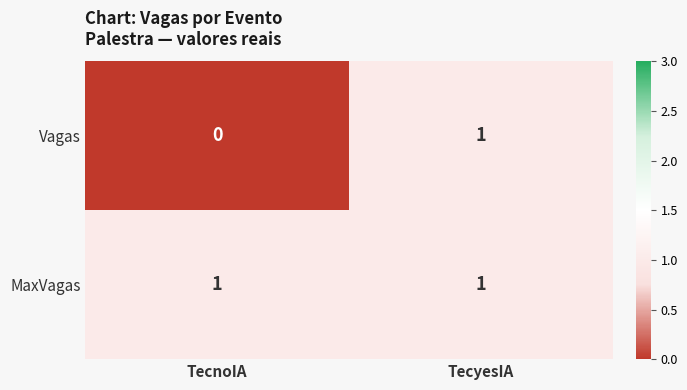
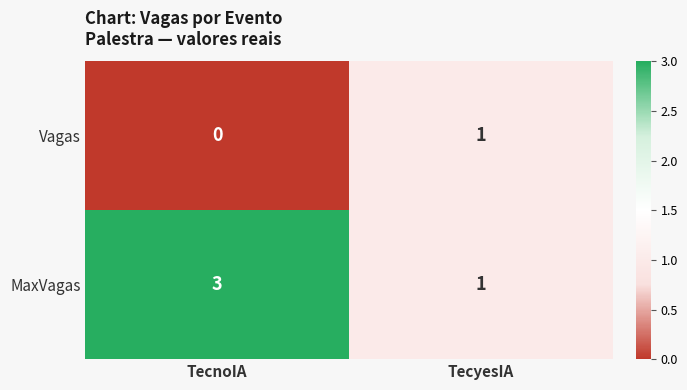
  {
    "Vagas": {
      "TecnoIA": 0,
      "TecyesIA": 1
    },
    "MaxVagas": {
-     "TecnoIA": 1,
+     "TecnoIA": 3,
      "TecyesIA": 1
    }
  }
